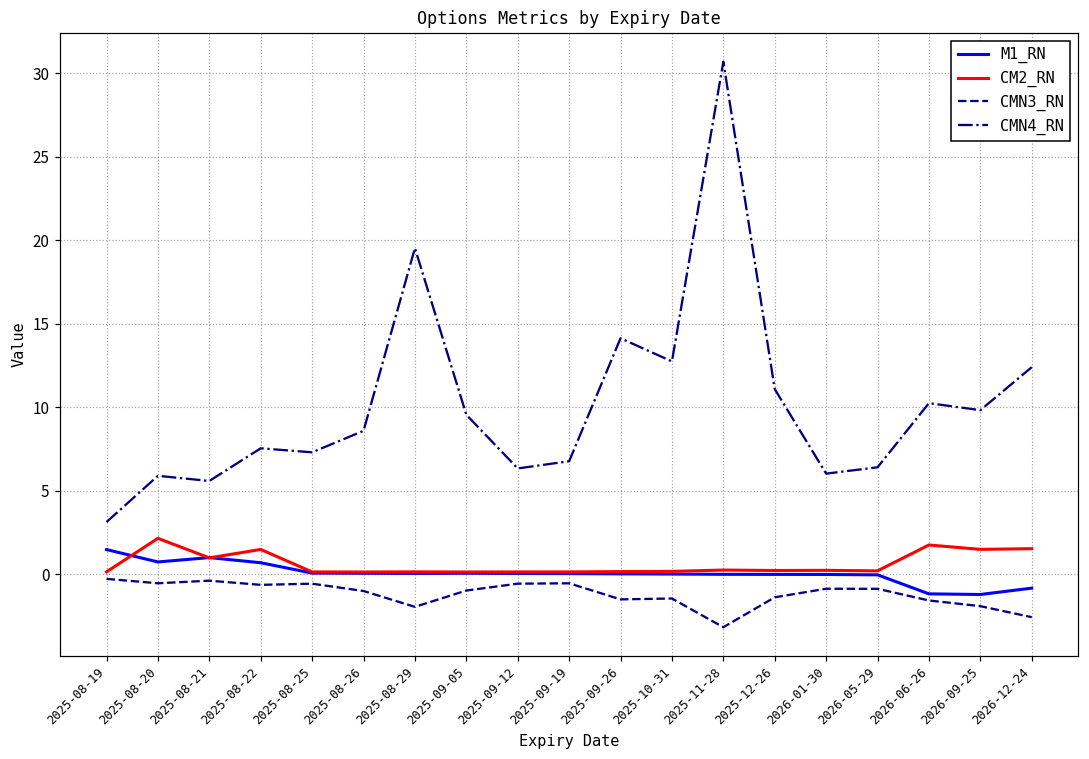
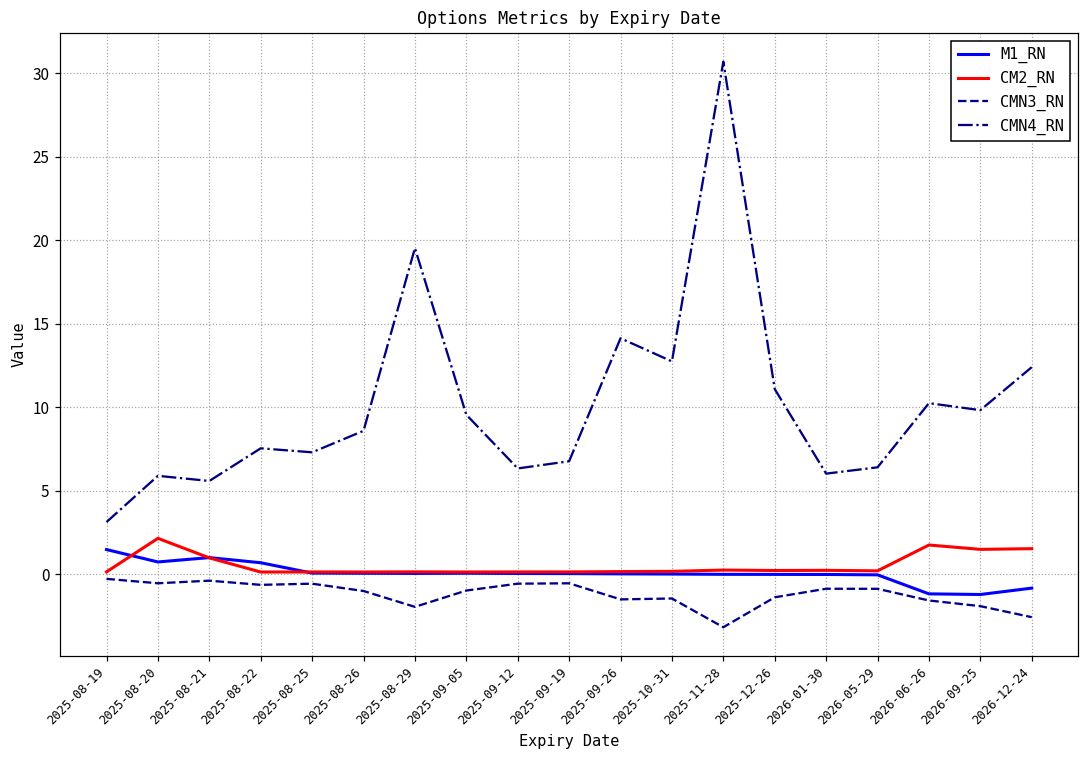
  {
    "M1_RN": {
      "2025-08-19": 1.5,
      "2025-08-20": 0.7,
      "2025-08-22": 0.7,
      "2025-11-28": 0.0,
      "2025-12-26": 0.0,
      "2026-01-30": 0.0,
      "2026-05-29": 0.0,
      "2026-06-26": -1.2,
      "2026-09-25": -1.2,
      "2026-12-24": -0.8
    },
    "CM2_RN": {
      "2025-08-19": 0.1,
      "2025-08-20": 2.2,
-     "2025-08-22": 1.5,
+     "2025-08-22": 0.1,
      "2025-11-28": 0.3,
      "2025-12-26": 0.2,
      "2026-01-30": 0.2,
      "2026-05-29": 0.2,
      "2026-06-26": 1.8,
      "2026-09-25": 1.5,
      "2026-12-24": 1.5
    }
  }
